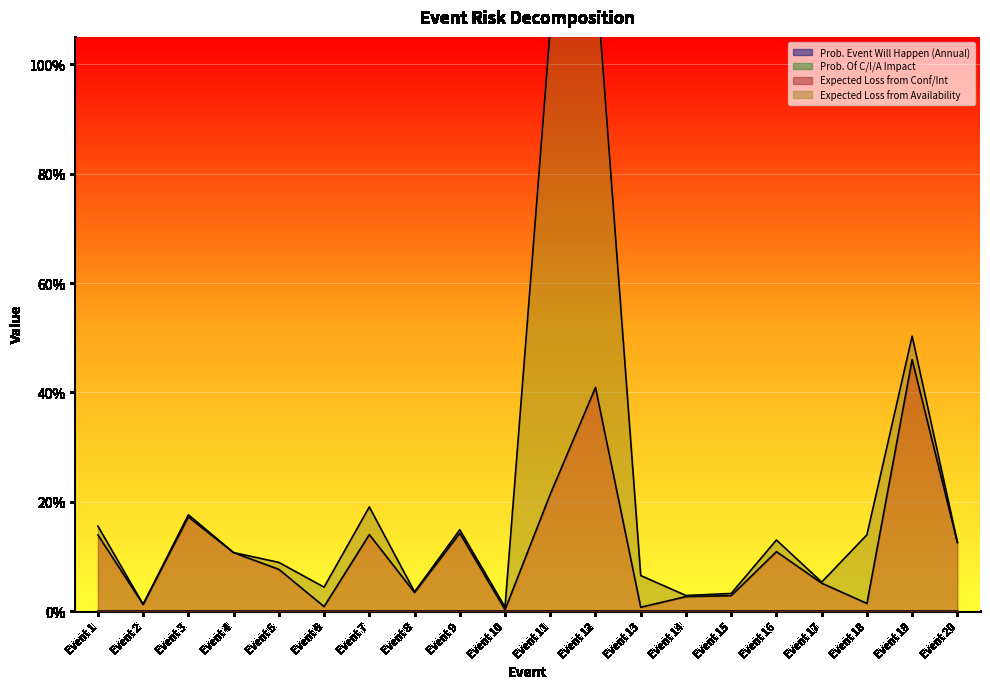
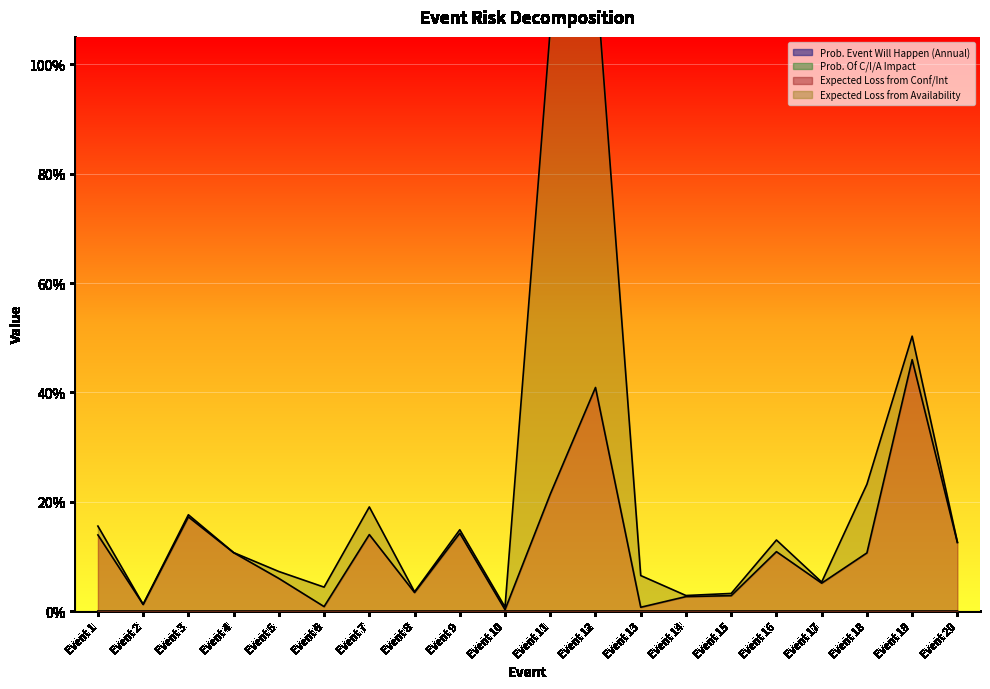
  {
    "Prob. Of C/I/A Impact": {
      "Event 1": "0%",
      "Event 2": "0%",
      "Event 3": "0%",
      "Event 4": "0%",
      "Event 5": "0%",
      "Event 6": "0%",
      "Event 7": "0%",
      "Event 8": "0%",
      "Event 9": "0%",
      "Event 11": "0%",
      "Event 12": "0%",
      "Event 13": "0%",
      "Event 14": "0%",
      "Event 15": "0%",
      "Event 16": "0%",
      "Event 17": "0%",
      "Event 18": "0%",
      "Event 19": "0%",
      "Event 20": "0%"
    },
    "Expected Loss from Conf/Int": {
      "Event 1": "14%",
-     "Event 5": "8%",
+     "Event 5": "6%",
      "Event 6": "1%",
      "Event 7": "14%",
      "Event 9": "14%",
      "Event 11": "21%",
      "Event 12": "41%",
      "Event 13": "1%",
      "Event 16": "11%",
-     "Event 18": "1%",
+     "Event 18": "11%",
      "Event 19": "46%"
    },
    "Expected Loss from Availability": {
      "Event 1": "2%",
      "Event 5": "1%",
      "Event 6": "4%",
      "Event 7": "5%",
      "Event 9": "1%",
      "Event 10": "0%",
      "Event 13": "6%",
      "Event 16": "2%",
      "Event 18": "13%",
      "Event 19": "4%"
    }
  }
